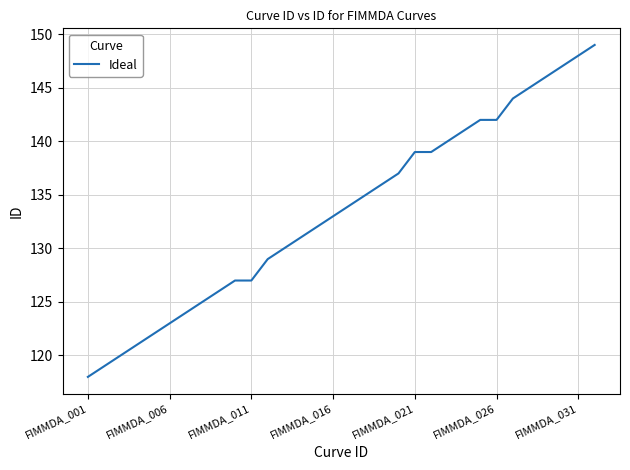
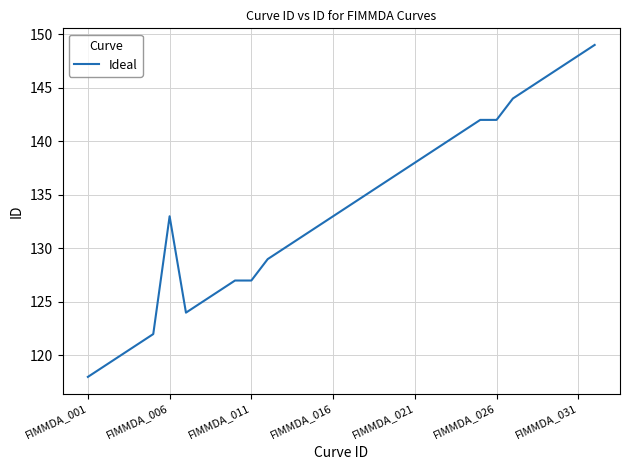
  {
    "FIMMDA_001": 118,
-   "FIMMDA_006": 123,
+   "FIMMDA_006": 133,
    "FIMMDA_011": 127,
    "FIMMDA_016": 133,
-   "FIMMDA_021": 139,
+   "FIMMDA_021": 138,
    "FIMMDA_026": 142,
    "FIMMDA_031": 148
  }
